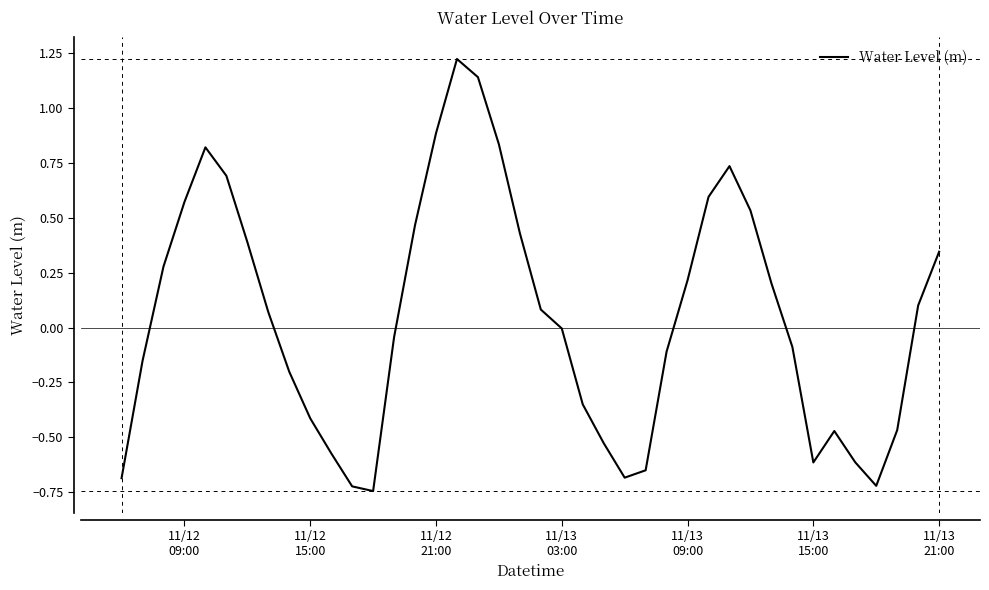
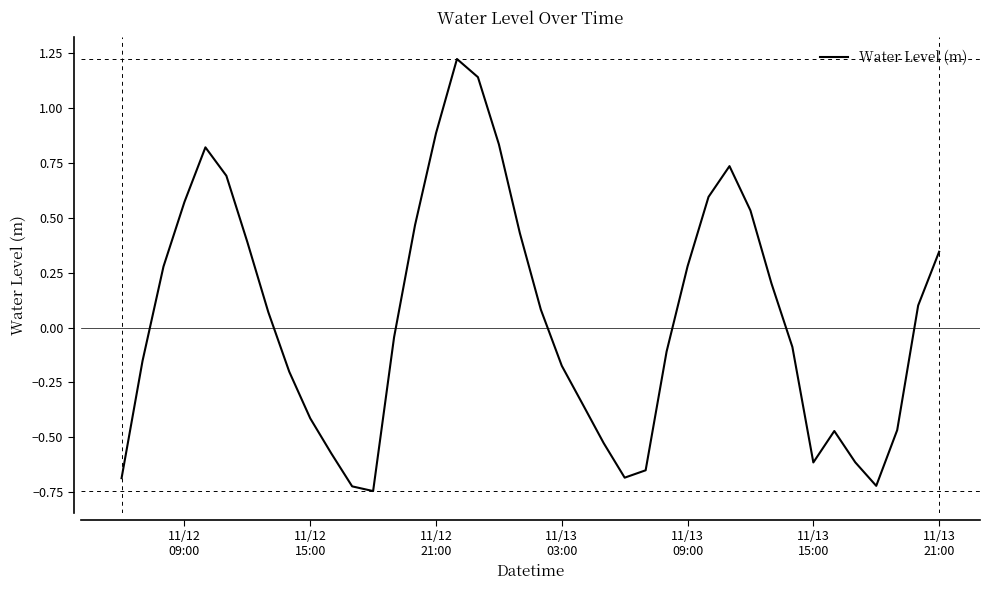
  {
    "11/12 09:00": 0.57,
    "11/12 15:00": -0.41,
    "11/12 21:00": 0.89,
-   "11/13 03:00": 0.00,
-   "11/13 09:00": 0.22,
+   "11/13 03:00": -0.17,
+   "11/13 09:00": 0.28,
    "11/13 15:00": -0.61,
    "11/13 21:00": 0.35
  }
